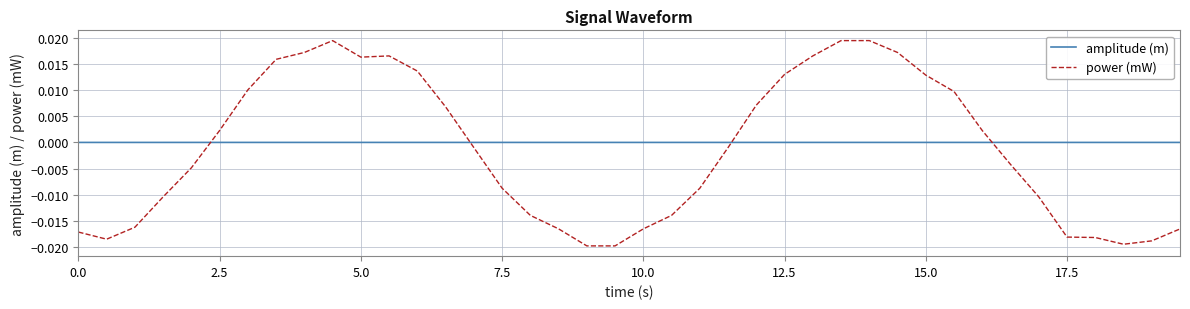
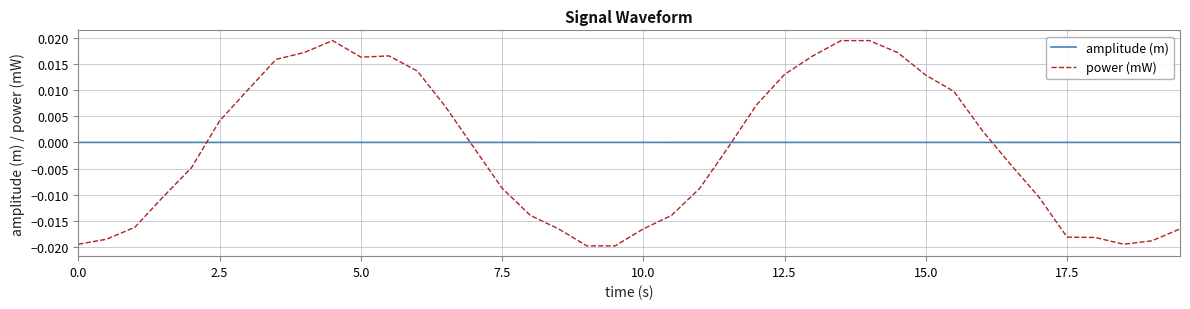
  {
    "amplitude (m)": {
      "0.0": 0.000,
      "2.5": 0.000,
      "5.0": 0.000,
      "7.5": 0.000,
      "10.0": 0.000,
      "12.5": 0.000,
      "15.0": 0.000,
      "17.5": 0.000
    },
    "power (mW)": {
-     "0.0": -0.017,
-     "2.5": 0.002,
+     "0.0": -0.019,
+     "2.5": 0.004,
      "5.0": 0.016,
      "7.5": -0.009,
      "10.0": -0.017,
      "12.5": 0.013,
      "15.0": 0.013,
      "17.5": -0.018
    }
  }
